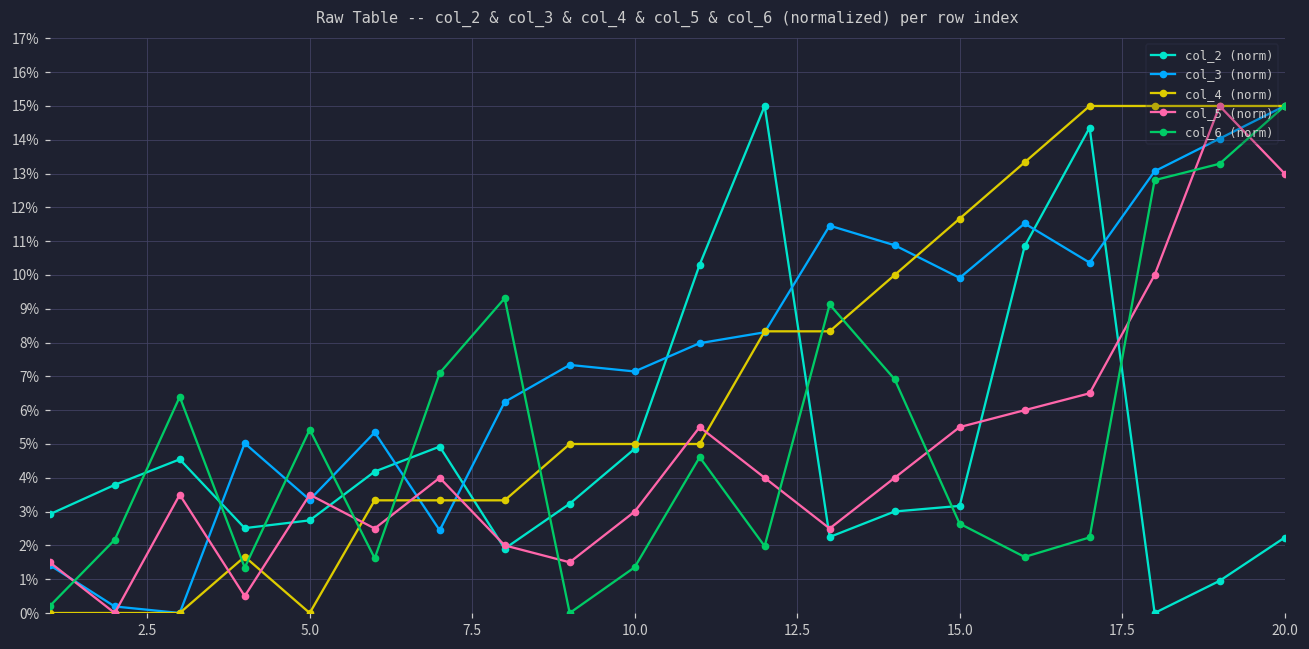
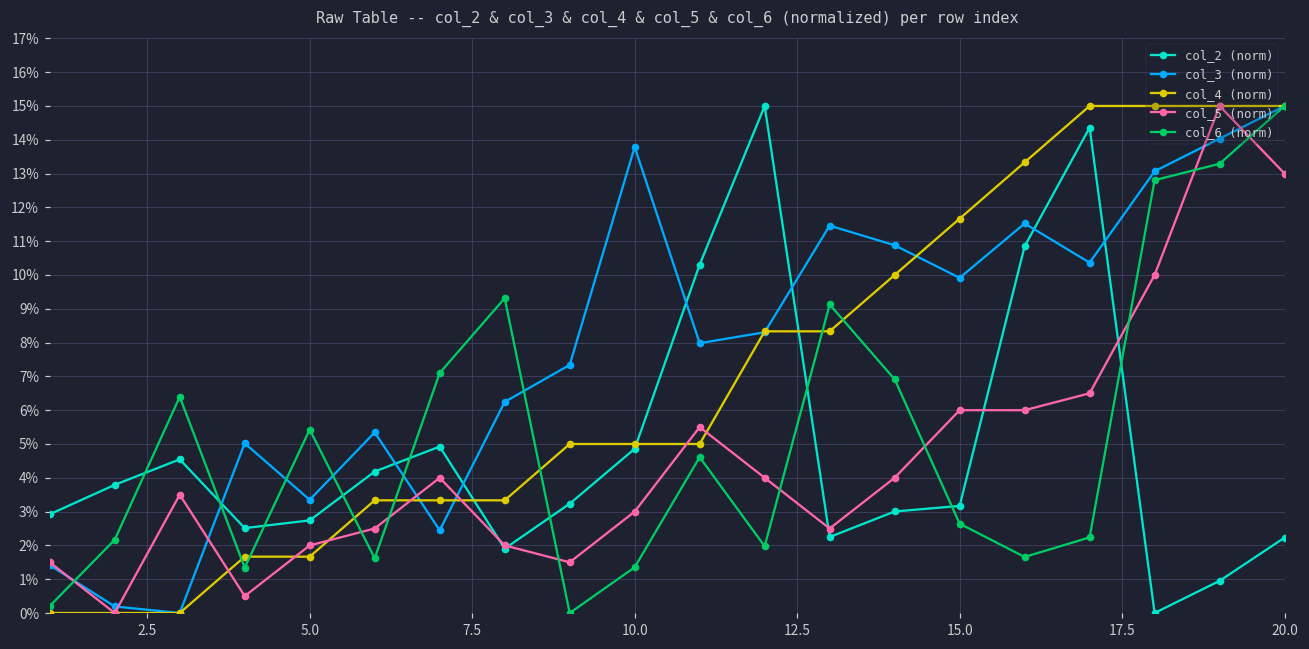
  {
    "col_2 (norm)": {
      "5.0": "2.7%",
      "10.0": "4.9%",
      "15.0": "3.2%",
      "20.0": "2.2%"
    },
    "col_3 (norm)": {
      "5.0": "3.3%",
-     "10.0": "7.1%",
+     "10.0": "13.8%",
      "15.0": "9.9%"
    },
    "col_4 (norm)": {
-     "5.0": "0.0%",
+     "5.0": "1.7%",
      "10.0": "5.0%",
      "15.0": "11.7%"
    },
    "col_5 (norm)": {
-     "5.0": "3.5%",
+     "5.0": "2.0%",
      "10.0": "3.0%",
-     "15.0": "5.5%",
+     "15.0": "6.0%",
      "20.0": "13.0%"
    },
    "col_6 (norm)": {
      "5.0": "5.4%",
      "10.0": "1.4%",
      "15.0": "2.6%"
    }
  }
